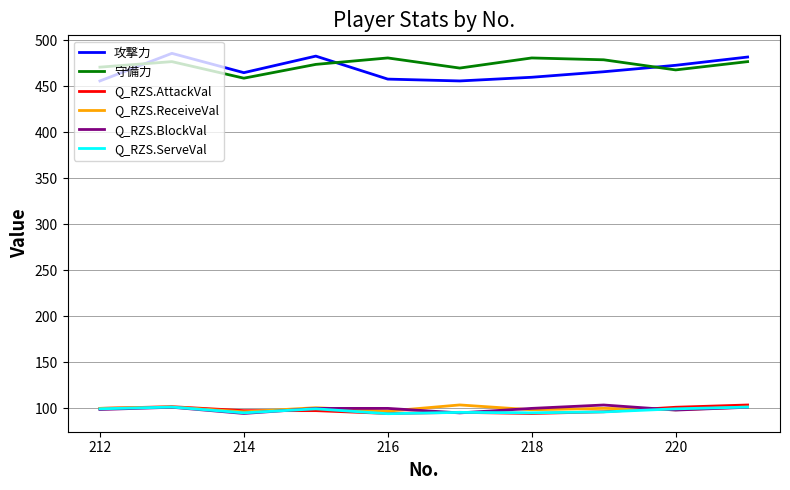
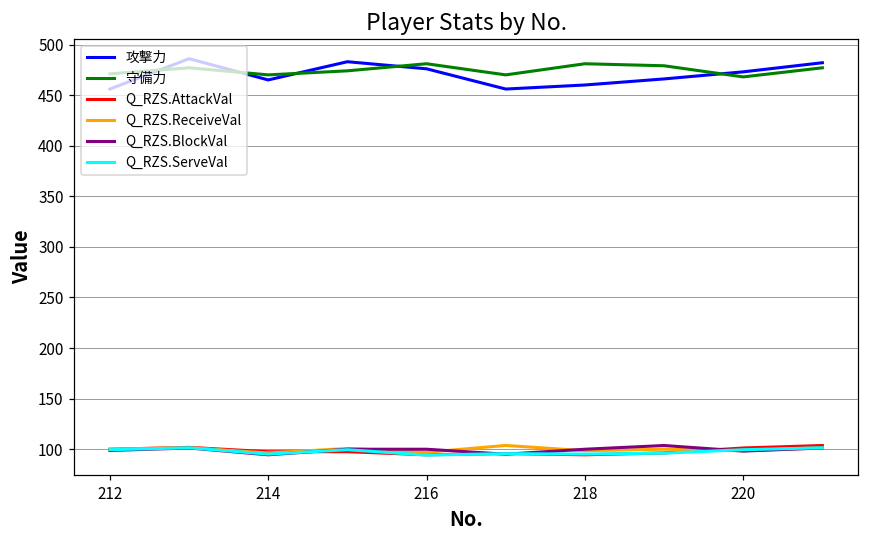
  {
    "攻撃力": {
      "214": 470,
-     "216": 460,
+     "216": 480,
      "218": 460,
      "220": 470
    },
    "守備力": {
-     "214": 460,
+     "214": 470,
      "216": 480,
      "218": 480,
      "220": 470
    },
    "Q_RZS.BlockVal": {
      "216": 100
    }
  }
